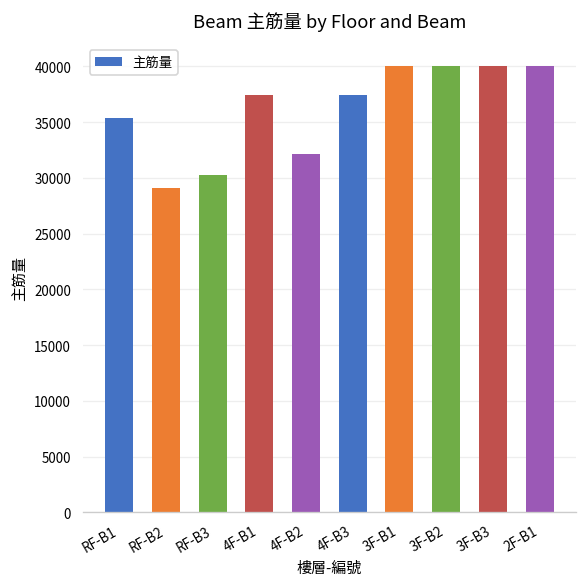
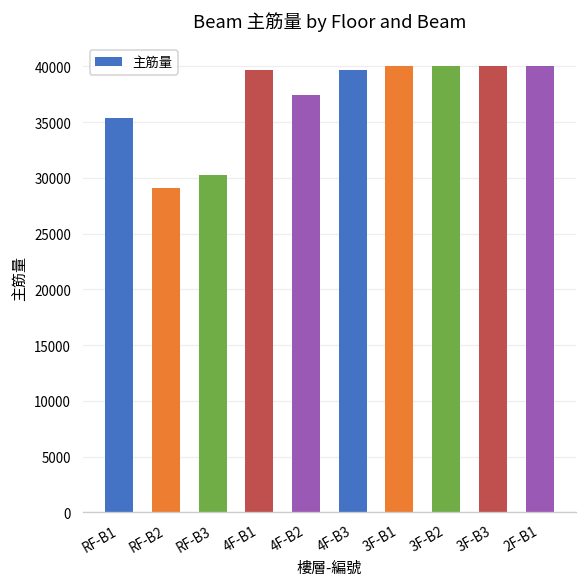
  {
    "RF-B1": 35000,
    "RF-B2": 29000,
    "RF-B3": 30000,
-   "4F-B1": 37000,
-   "4F-B2": 32000,
-   "4F-B3": 37000,
+   "4F-B1": 40000,
+   "4F-B2": 37000,
+   "4F-B3": 40000,
    "3F-B1": 40000,
    "3F-B2": 40000,
    "3F-B3": 40000,
    "2F-B1": 40000
  }
